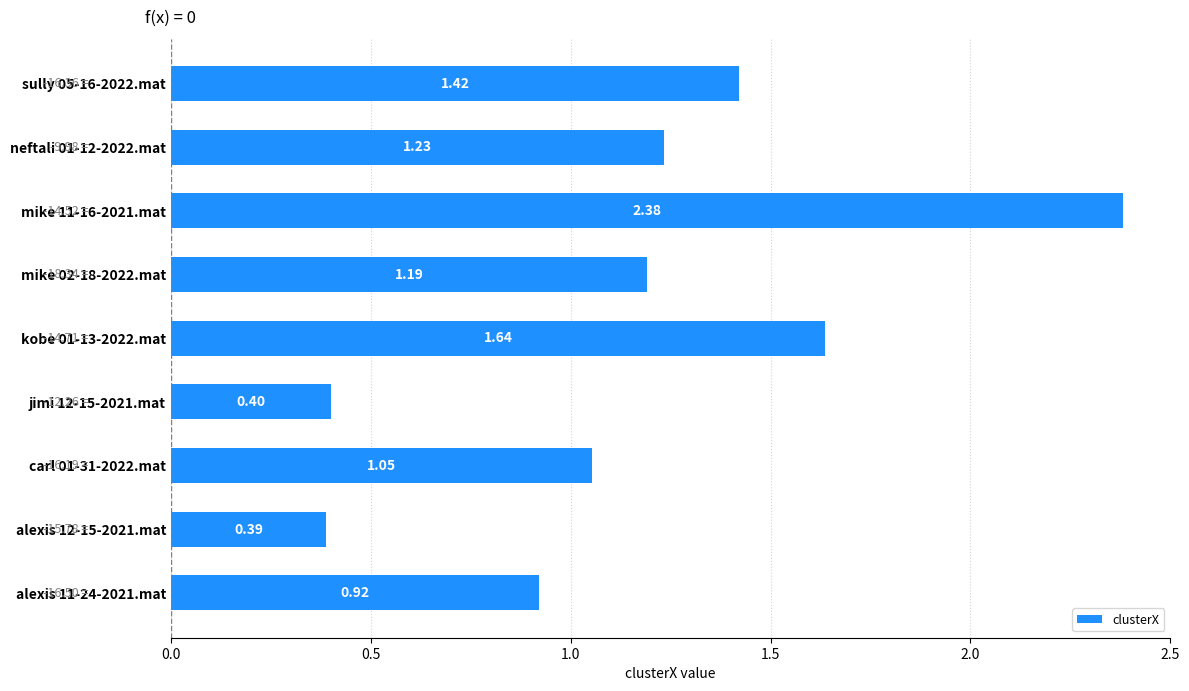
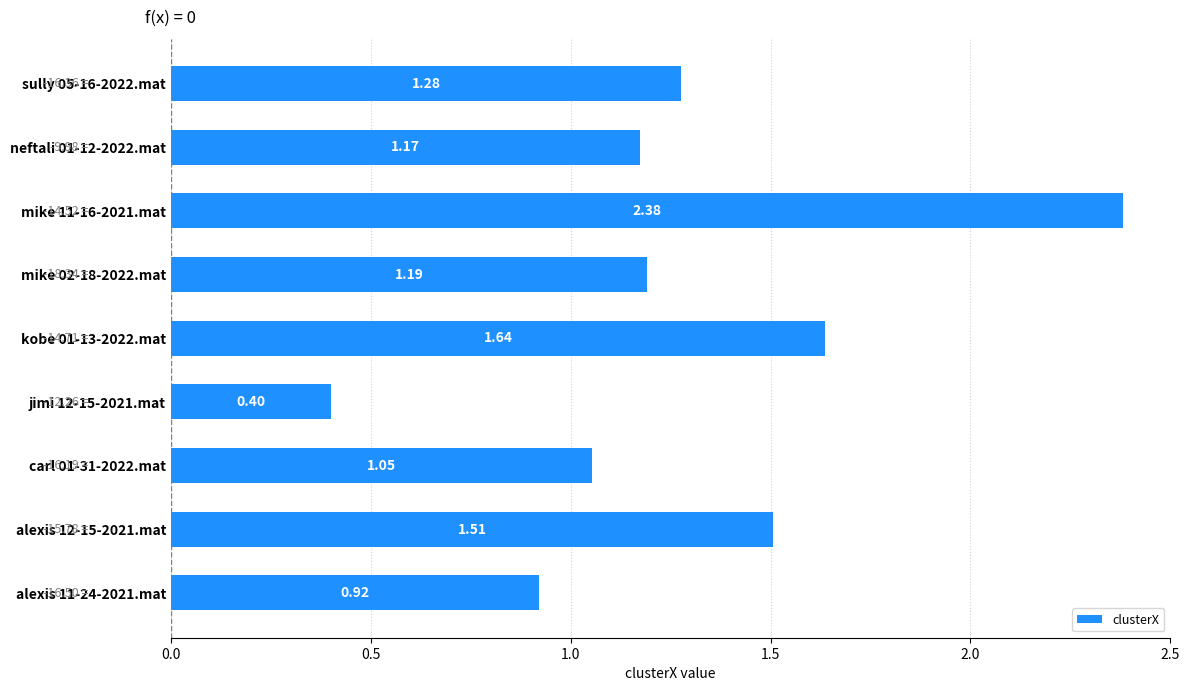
  {
-   "sully 05-16-2022.mat": 1.42,
-   "neftali 01-12-2022.mat": 1.23,
+   "sully 05-16-2022.mat": 1.28,
+   "neftali 01-12-2022.mat": 1.17,
    "mike 11-16-2021.mat": 2.38,
    "mike 02-18-2022.mat": 1.19,
    "kobe 01-13-2022.mat": 1.64,
    "jimi 12-15-2021.mat": 0.40,
    "carl 01-31-2022.mat": 1.05,
-   "alexis 12-15-2021.mat": 0.39,
+   "alexis 12-15-2021.mat": 1.51,
    "alexis 11-24-2021.mat": 0.92
  }
